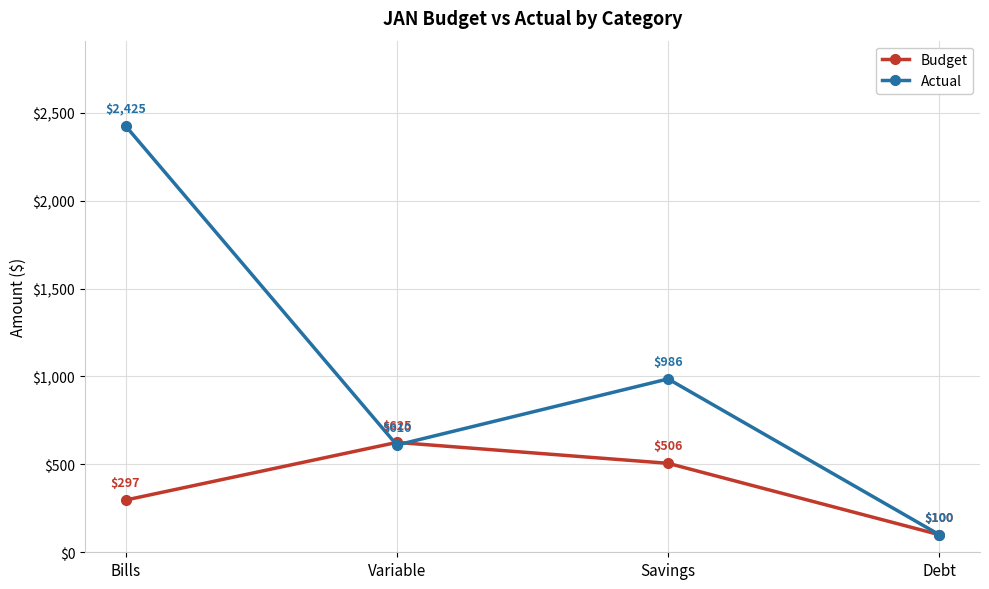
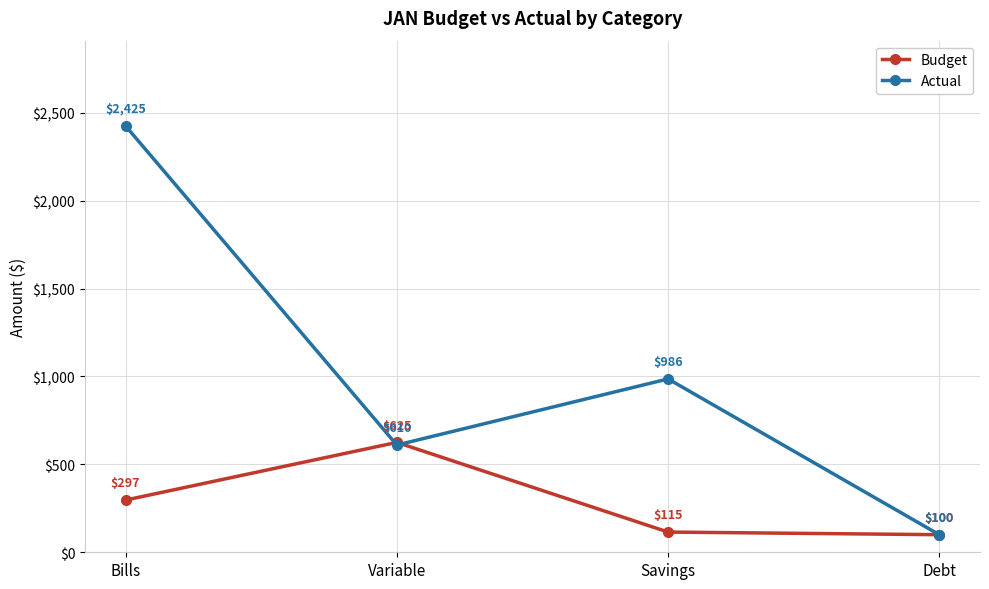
  {
    "Budget": {
      "Bills": "$297",
-     "Savings": "$506"
+     "Savings": "$115"
    },
    "Actual": {
      "Bills": "$2,425",
      "Savings": "$986"
    }
  }
